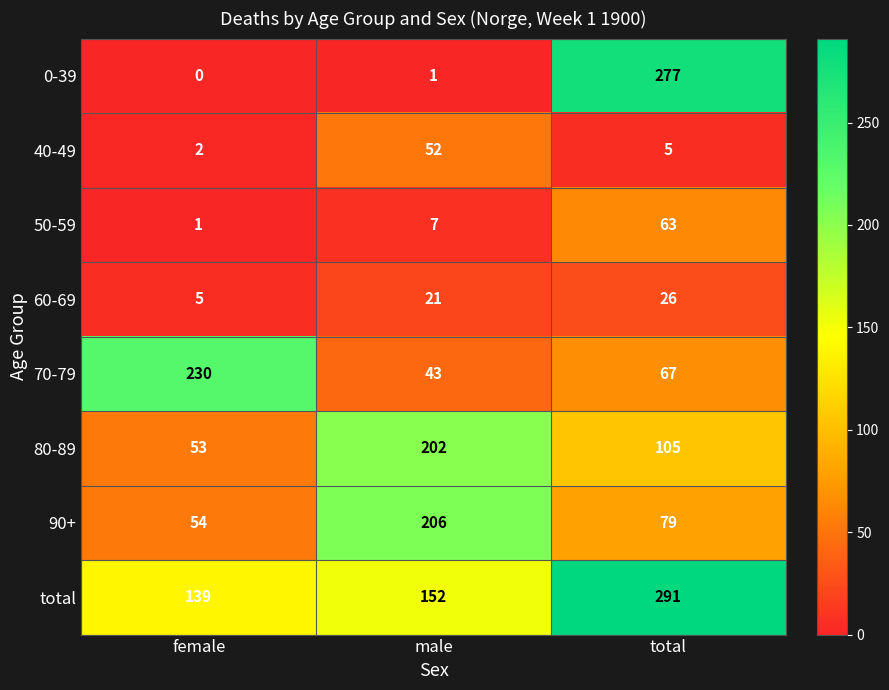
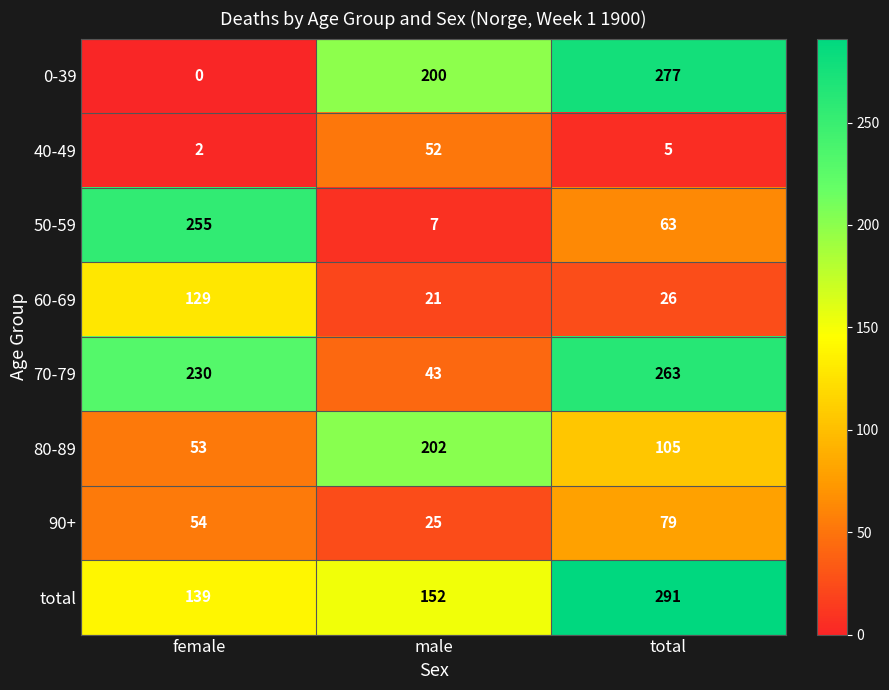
  {
    "0-39": {
      "female": 0,
-     "male": 1,
+     "male": 200,
      "total": 277
    },
    "40-49": {
      "female": 2,
      "male": 52,
      "total": 5
    },
    "50-59": {
-     "female": 1,
+     "female": 255,
      "male": 7,
      "total": 63
    },
    "60-69": {
-     "female": 5,
+     "female": 129,
      "male": 21,
      "total": 26
    },
    "70-79": {
      "female": 230,
      "male": 43,
-     "total": 67
+     "total": 263
    },
    "80-89": {
      "female": 53,
      "male": 202,
      "total": 105
    },
    "90+": {
      "female": 54,
-     "male": 206,
+     "male": 25,
      "total": 79
    },
    "total": {
      "female": 139,
      "male": 152,
      "total": 291
    }
  }
